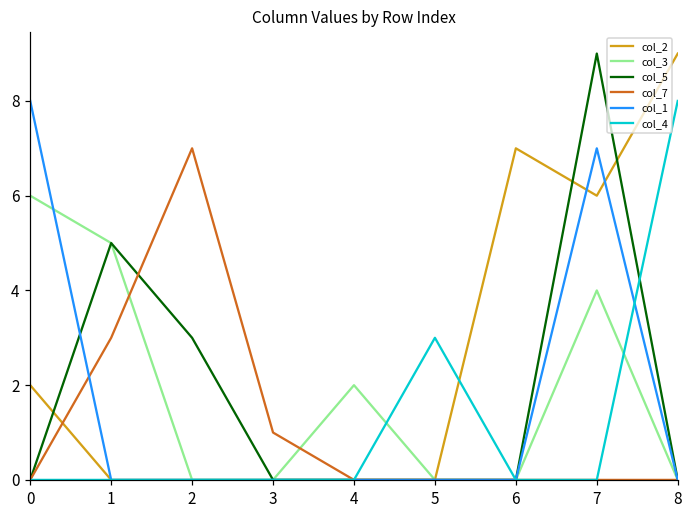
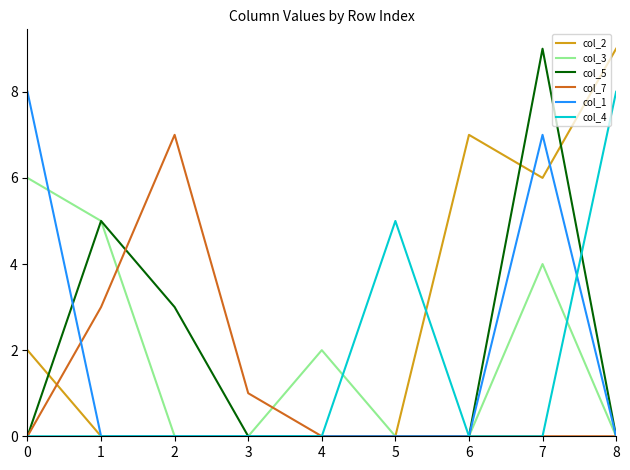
  {
    "col_3": {
      "0": 6,
      "4": 2,
      "7": 4
    },
    "col_5": {
      "2": 3,
      "7": 9
    },
    "col_1": {
      "0": 8,
      "7": 7
    },
    "col_4": {
-     "5": 3,
+     "5": 5,
      "8": 8
    }
  }
